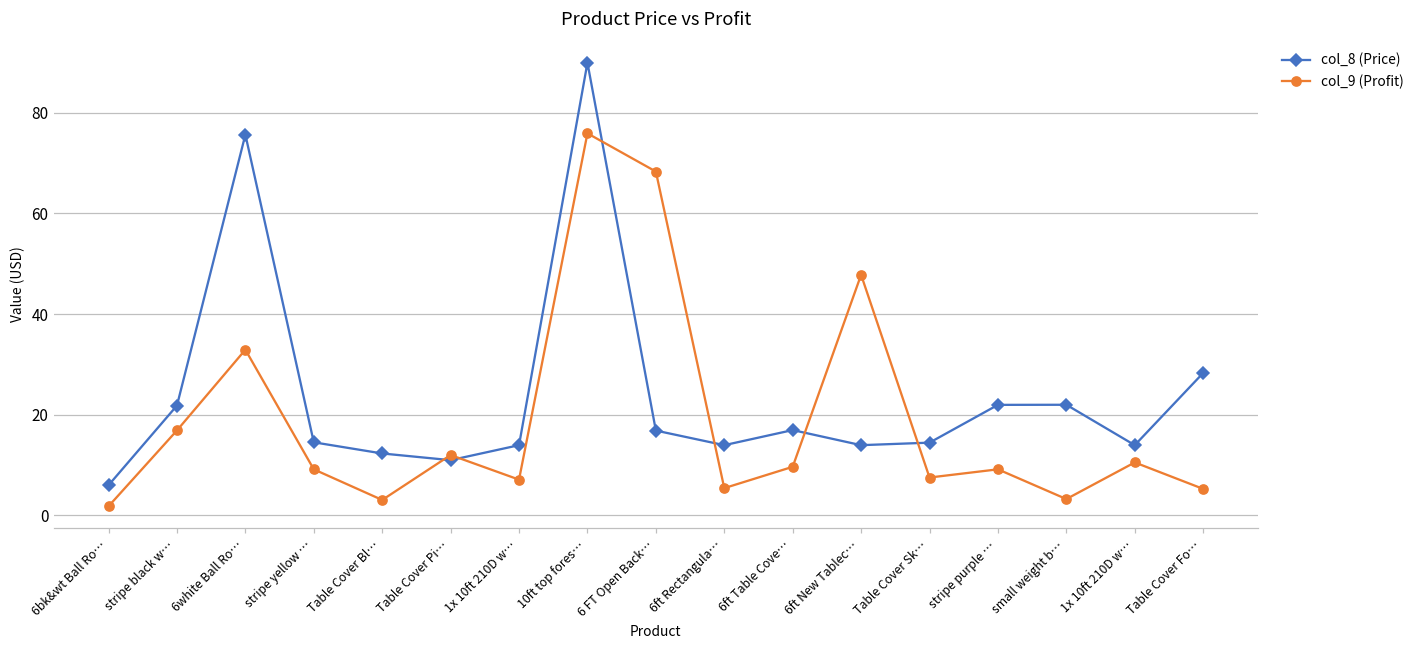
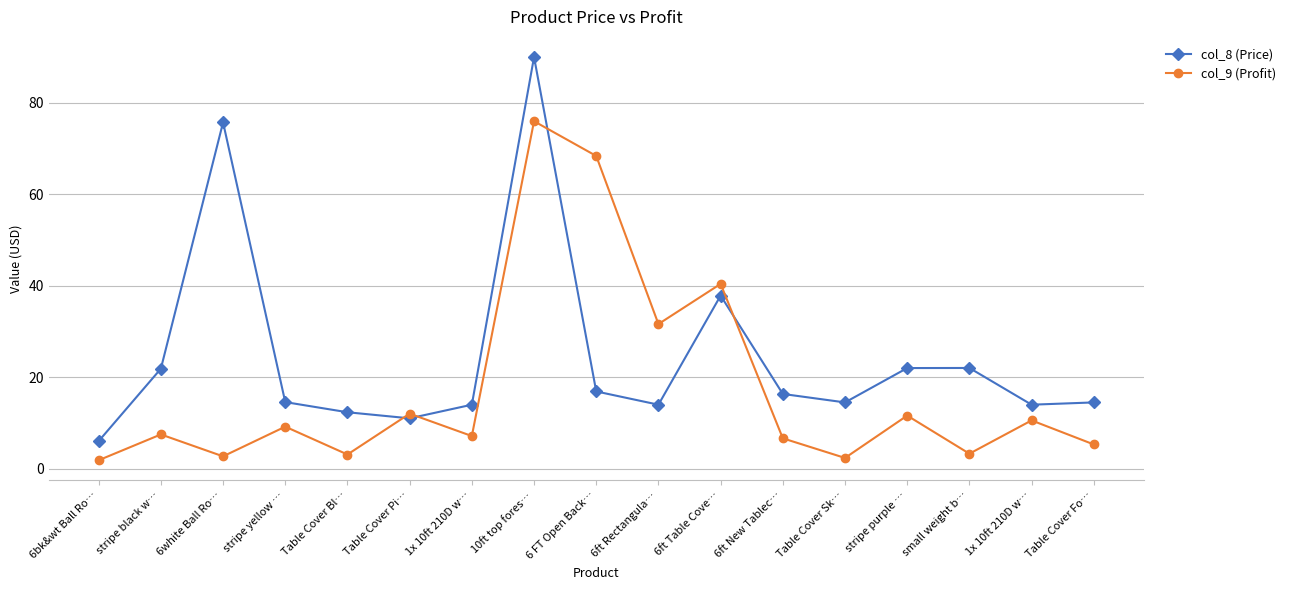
  {
    "col_8 (Price)": {
      "6bk&wt Ball Ro…": 6,
      "stripe black w…": 22,
      "6white Ball Ro…": 76,
      "stripe yellow …": 15,
      "Table Cover Bl…": 12,
      "Table Cover Pi…": 11,
      "10ft top fores…": 90,
      "6 FT Open Back…": 17,
      "6ft Rectangula…": 14,
-     "6ft Table Cove…": 17,
-     "6ft New Tablec…": 14,
+     "6ft Table Cove…": 38,
+     "6ft New Tablec…": 16,
      "Table Cover Sk…": 14,
      "stripe purple …": 22,
      "small weight b…": 22,
-     "Table Cover Fo…": 28
+     "Table Cover Fo…": 14
    },
    "col_9 (Profit)": {
      "6bk&wt Ball Ro…": 2,
-     "stripe black w…": 17,
-     "6white Ball Ro…": 33,
+     "stripe black w…": 7,
+     "6white Ball Ro…": 3,
      "stripe yellow …": 9,
      "Table Cover Bl…": 3,
      "Table Cover Pi…": 12,
      "10ft top fores…": 76,
      "6 FT Open Back…": 68,
-     "6ft Rectangula…": 5,
-     "6ft Table Cove…": 10,
-     "6ft New Tablec…": 48,
-     "Table Cover Sk…": 8,
-     "stripe purple …": 9,
+     "6ft Rectangula…": 32,
+     "6ft Table Cove…": 40,
+     "6ft New Tablec…": 7,
+     "Table Cover Sk…": 2,
+     "stripe purple …": 12,
      "small weight b…": 3,
      "Table Cover Fo…": 5
    }
  }
